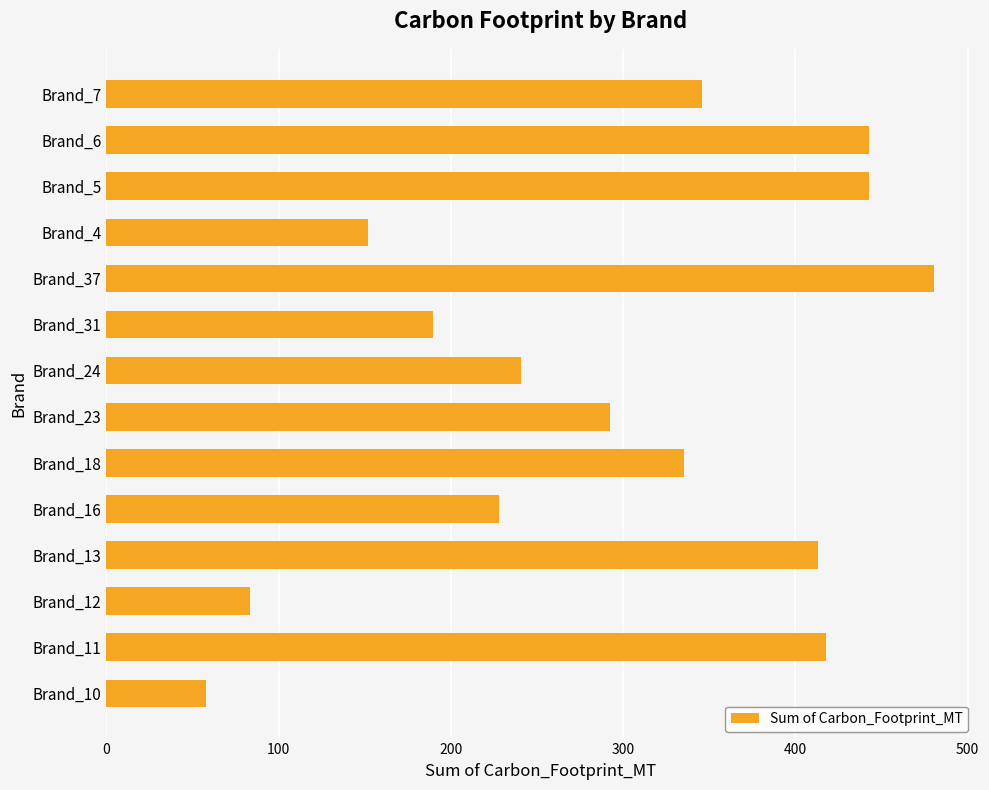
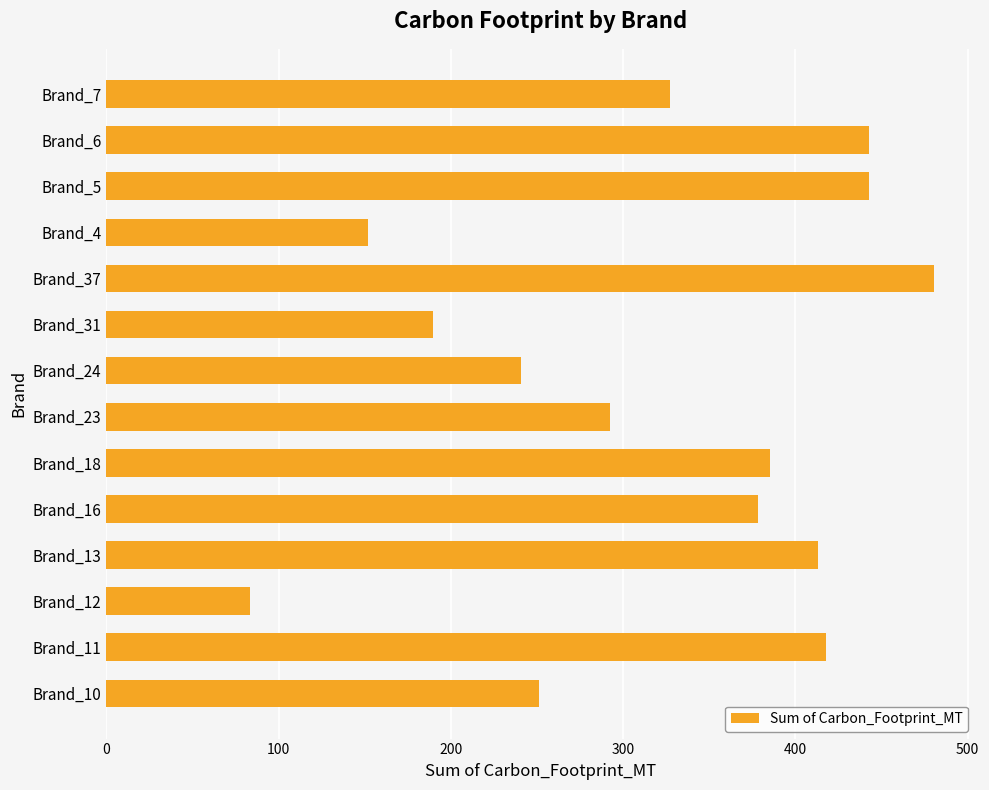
  {
-   "Brand_7": 346,
+   "Brand_7": 327,
    "Brand_6": 443,
    "Brand_5": 443,
    "Brand_4": 152,
    "Brand_37": 480,
    "Brand_31": 190,
    "Brand_24": 241,
    "Brand_23": 293,
-   "Brand_18": 335,
-   "Brand_16": 228,
+   "Brand_18": 385,
+   "Brand_16": 378,
    "Brand_13": 413,
    "Brand_12": 83,
    "Brand_11": 418,
-   "Brand_10": 58
+   "Brand_10": 251
  }
